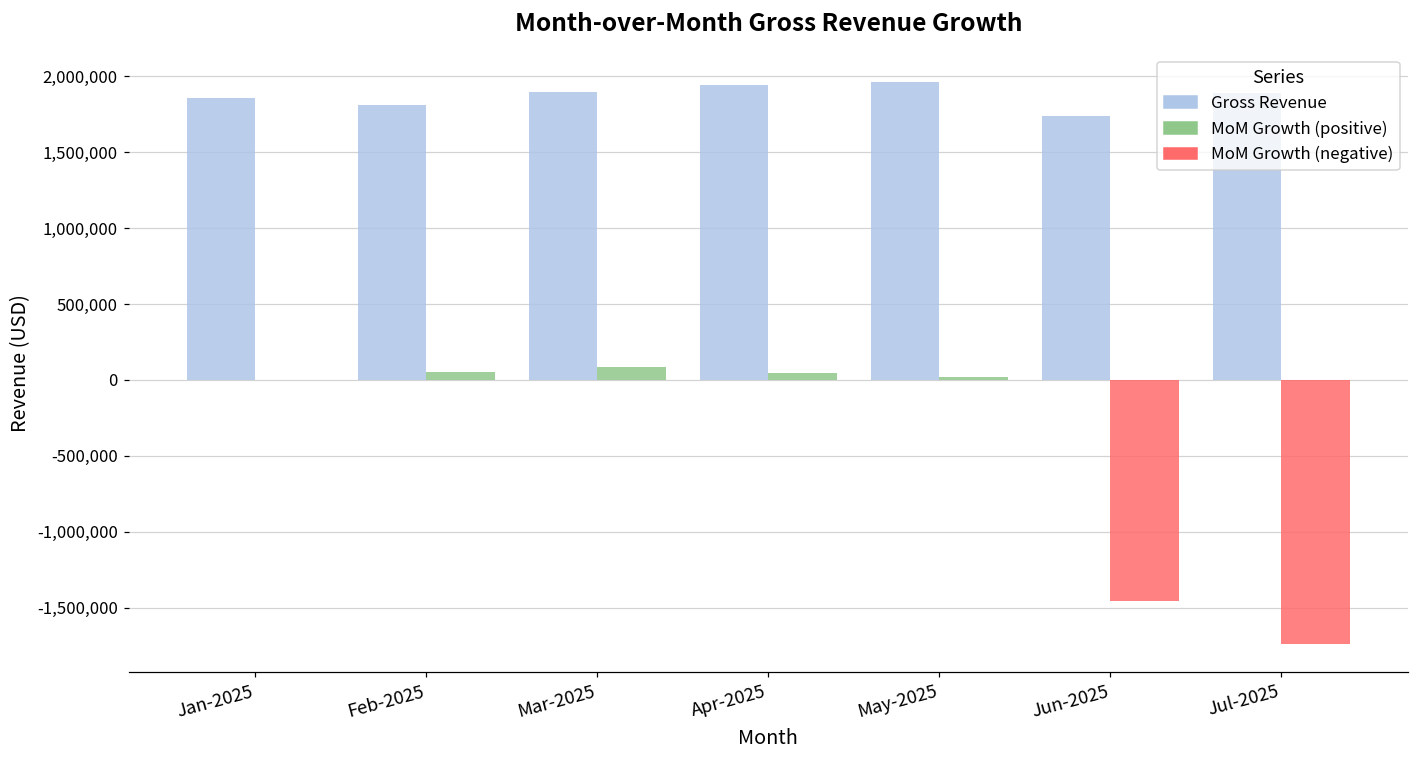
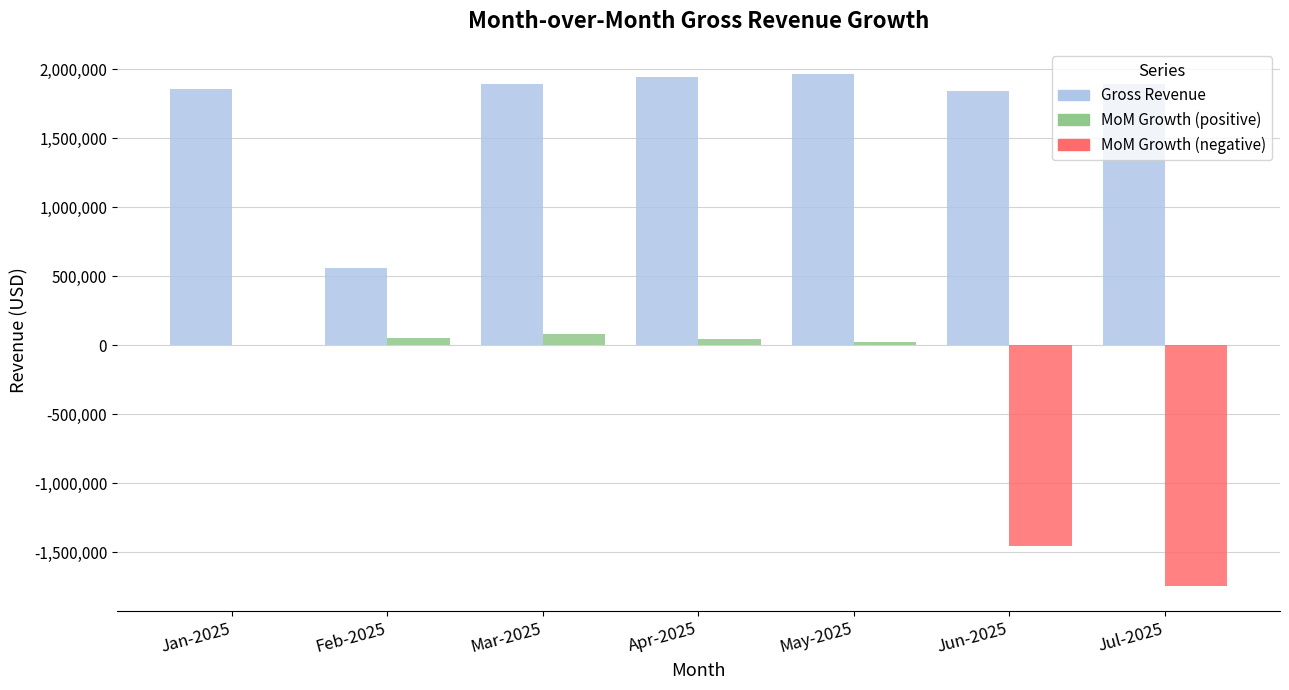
  {
    "Gross Revenue": {
      "Jan-2025": "1,860,000",
-     "Feb-2025": "1,810,000",
+     "Feb-2025": "560,000",
      "Mar-2025": "1,900,000",
      "Apr-2025": "1,940,000",
      "May-2025": "1,960,000",
-     "Jun-2025": "1,740,000"
+     "Jun-2025": "1,840,000"
    }
  }
